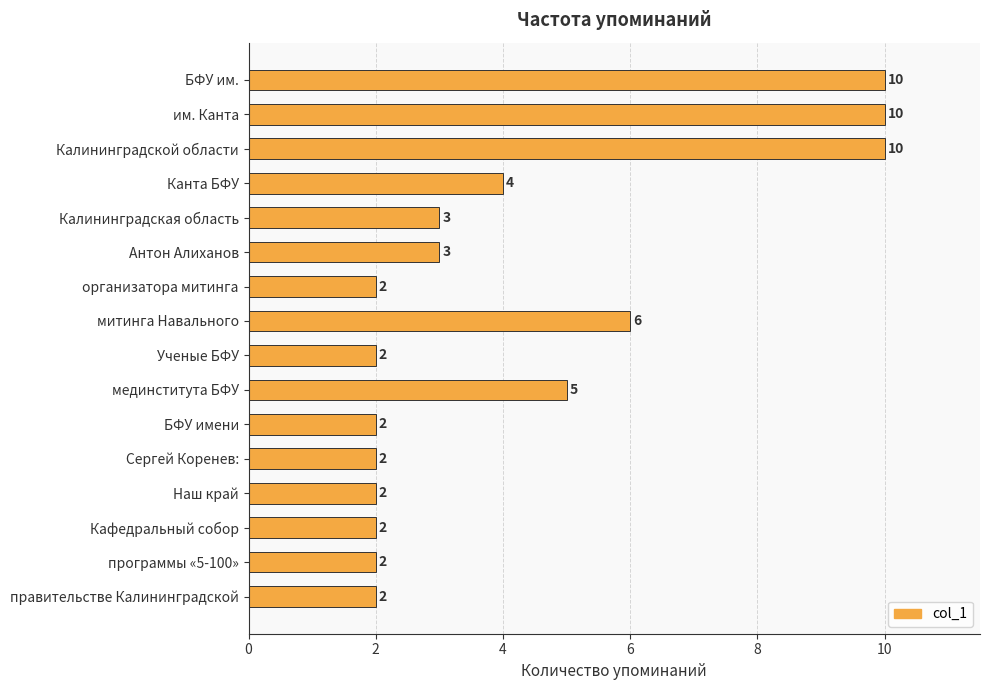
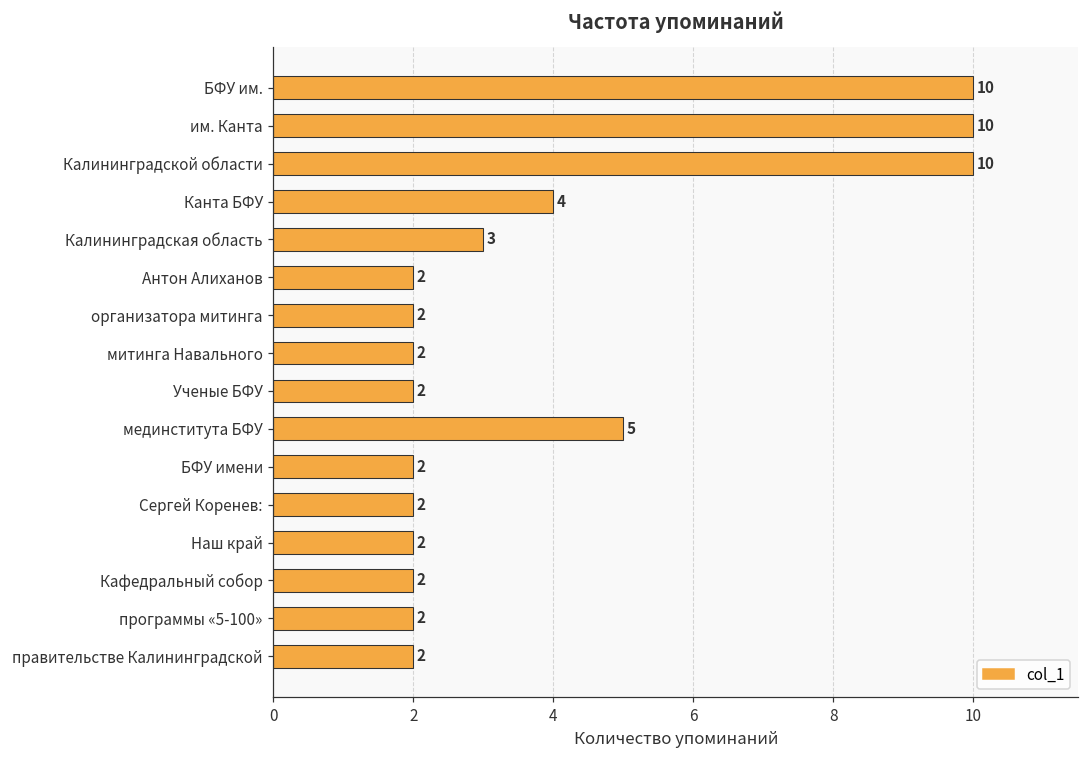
  {
    "БФУ им.": 10,
    "им. Канта": 10,
    "Калининградской области": 10,
    "Канта БФУ": 4,
    "Калининградская область": 3,
-   "Антон Алиханов": 3,
+   "Антон Алиханов": 2,
    "организатора митинга": 2,
-   "митинга Навального": 6,
+   "митинга Навального": 2,
    "Ученые БФУ": 2,
    "мединститута БФУ": 5,
    "БФУ имени": 2,
    "Сергей Коренев:": 2,
    "Наш край": 2,
    "Кафедральный собор": 2,
    "программы «5-100»": 2,
    "правительстве Калининградской": 2
  }
